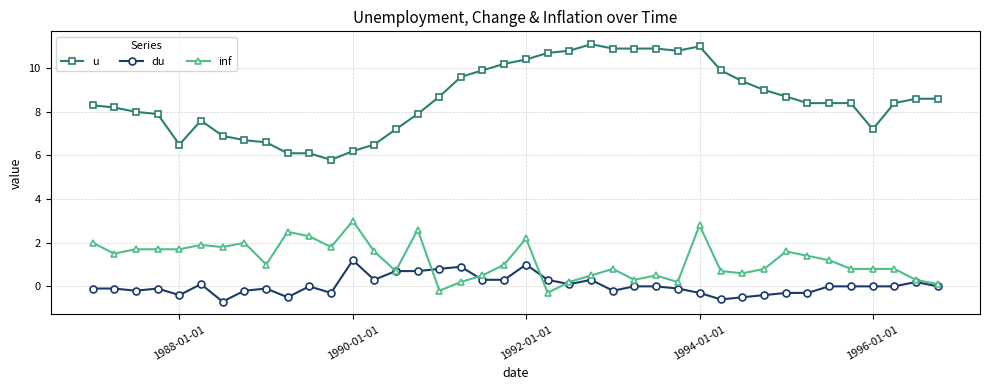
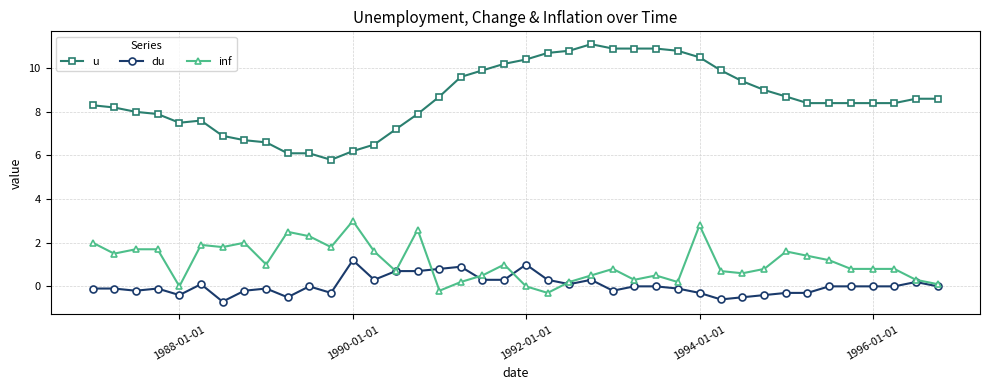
  {
    "u": {
-     "1988-01-01": 6.5,
+     "1988-01-01": 7.5,
      "1990-01-01": 6.2,
      "1992-01-01": 10.4,
-     "1994-01-01": 11.0,
-     "1996-01-01": 7.2
+     "1994-01-01": 10.5,
+     "1996-01-01": 8.4
    },
    "du": {
      "1988-01-01": -0.4,
      "1990-01-01": 1.2,
      "1992-01-01": 1.0,
      "1994-01-01": -0.3,
      "1996-01-01": 0.0
    },
    "inf": {
-     "1988-01-01": 1.7,
+     "1988-01-01": 0.0,
      "1990-01-01": 3.0,
-     "1992-01-01": 2.2,
+     "1992-01-01": 0.0,
      "1994-01-01": 2.8,
      "1996-01-01": 0.8
    }
  }
